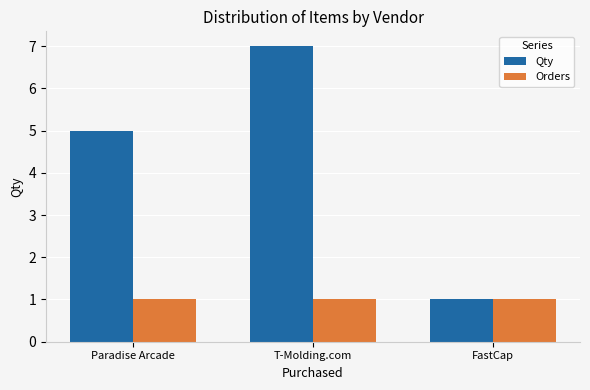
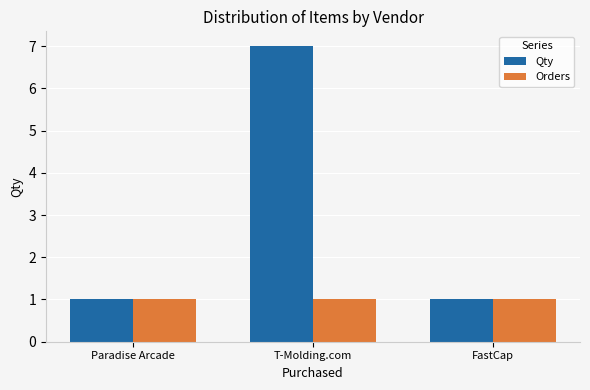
  {
    "Qty": {
-     "Paradise Arcade": 5,
+     "Paradise Arcade": 1,
      "T-Molding.com": 7,
      "FastCap": 1
    },
    "Orders": {
      "Paradise Arcade": 1,
      "T-Molding.com": 1,
      "FastCap": 1
    }
  }
